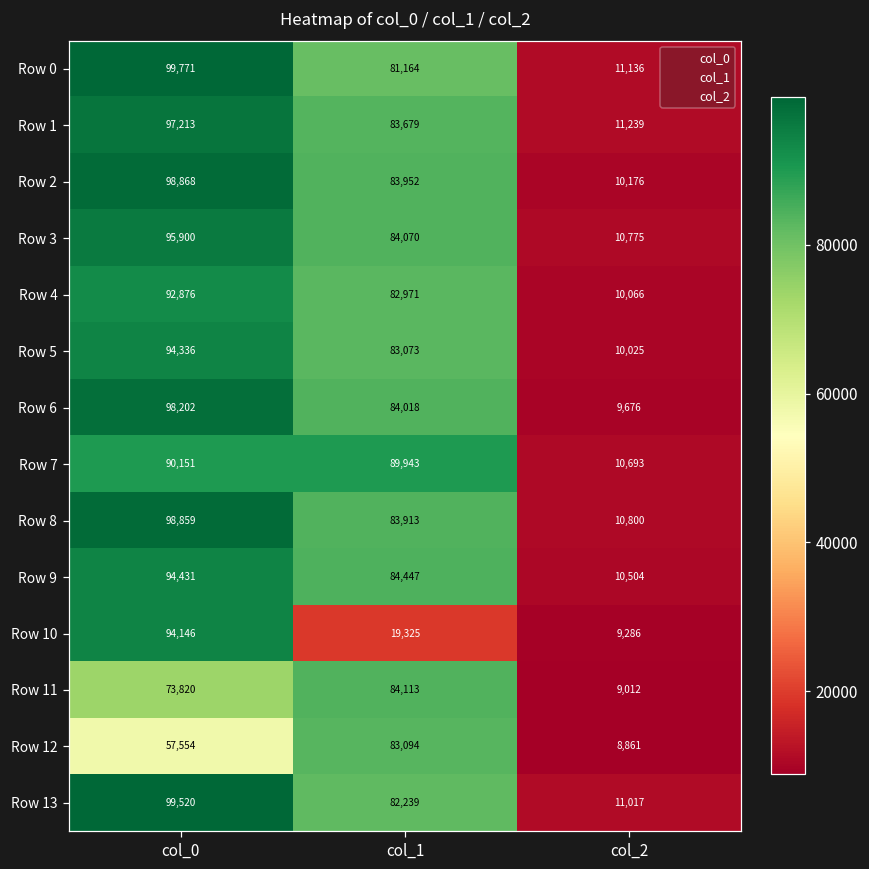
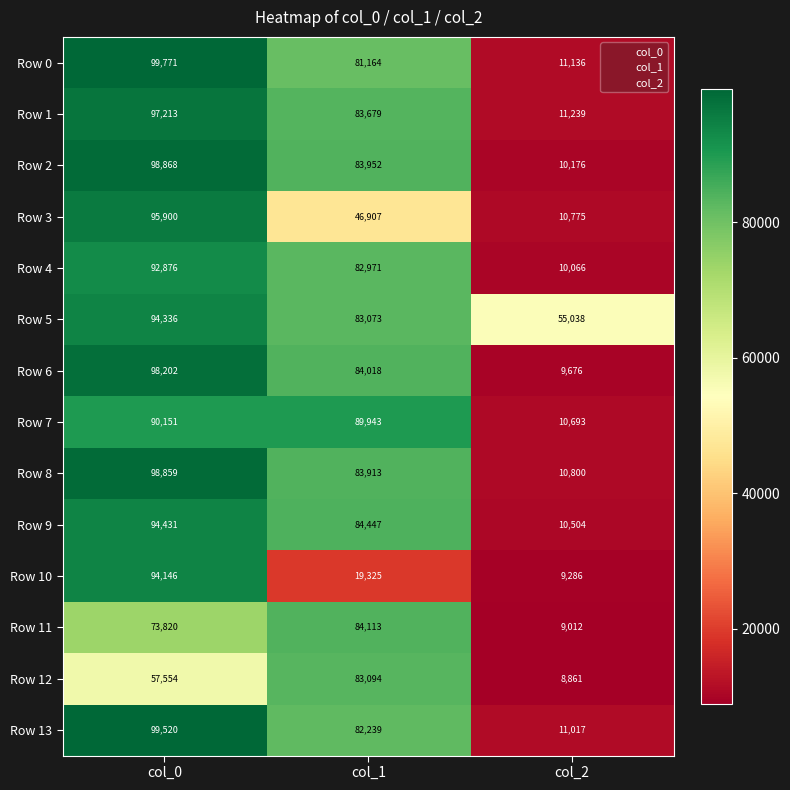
  {
    "Row 0": {
      "col_0": "99,771",
      "col_1": "81,164",
      "col_2": "11,136"
    },
    "Row 1": {
      "col_0": "97,213",
      "col_1": "83,679",
      "col_2": "11,239"
    },
    "Row 2": {
      "col_0": "98,868",
      "col_1": "83,952",
      "col_2": "10,176"
    },
    "Row 3": {
      "col_0": "95,900",
-     "col_1": "84,070",
+     "col_1": "46,907",
      "col_2": "10,775"
    },
    "Row 4": {
      "col_0": "92,876",
      "col_1": "82,971",
      "col_2": "10,066"
    },
    "Row 5": {
      "col_0": "94,336",
      "col_1": "83,073",
-     "col_2": "10,025"
+     "col_2": "55,038"
    },
    "Row 6": {
      "col_0": "98,202",
      "col_1": "84,018",
      "col_2": "9,676"
    },
    "Row 7": {
      "col_0": "90,151",
      "col_1": "89,943",
      "col_2": "10,693"
    },
    "Row 8": {
      "col_0": "98,859",
      "col_1": "83,913",
      "col_2": "10,800"
    },
    "Row 9": {
      "col_0": "94,431",
      "col_1": "84,447",
      "col_2": "10,504"
    },
    "Row 10": {
      "col_0": "94,146",
      "col_1": "19,325",
      "col_2": "9,286"
    },
    "Row 11": {
      "col_0": "73,820",
      "col_1": "84,113",
      "col_2": "9,012"
    },
    "Row 12": {
      "col_0": "57,554",
      "col_1": "83,094",
      "col_2": "8,861"
    },
    "Row 13": {
      "col_0": "99,520",
      "col_1": "82,239",
      "col_2": "11,017"
    }
  }
